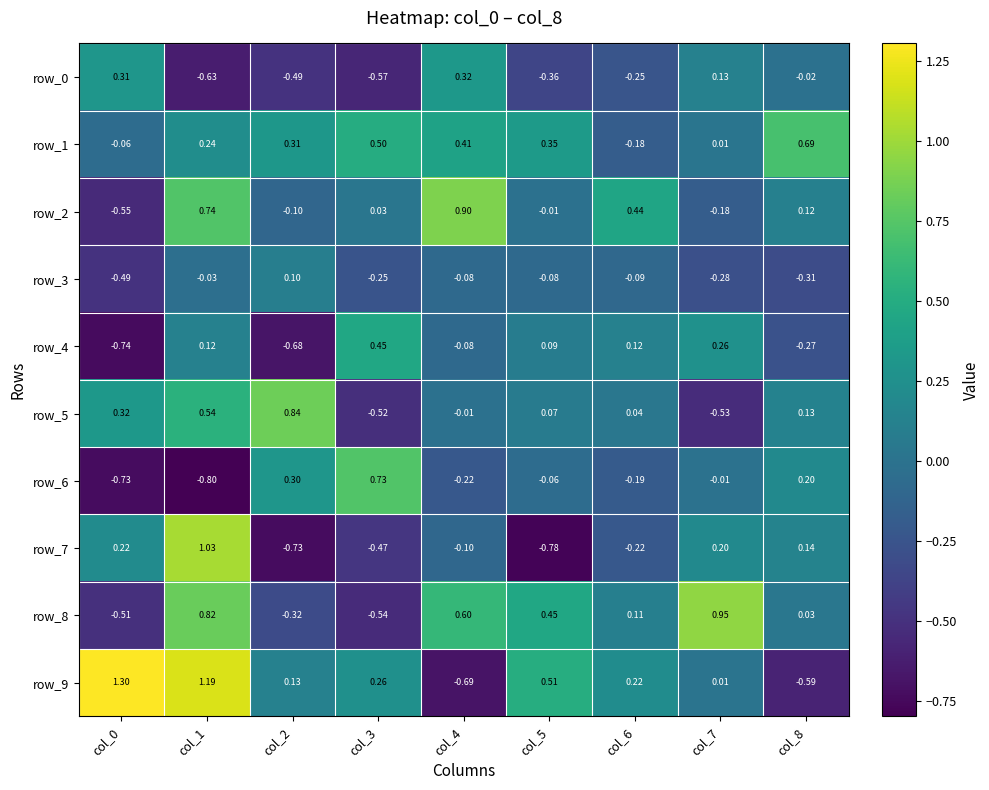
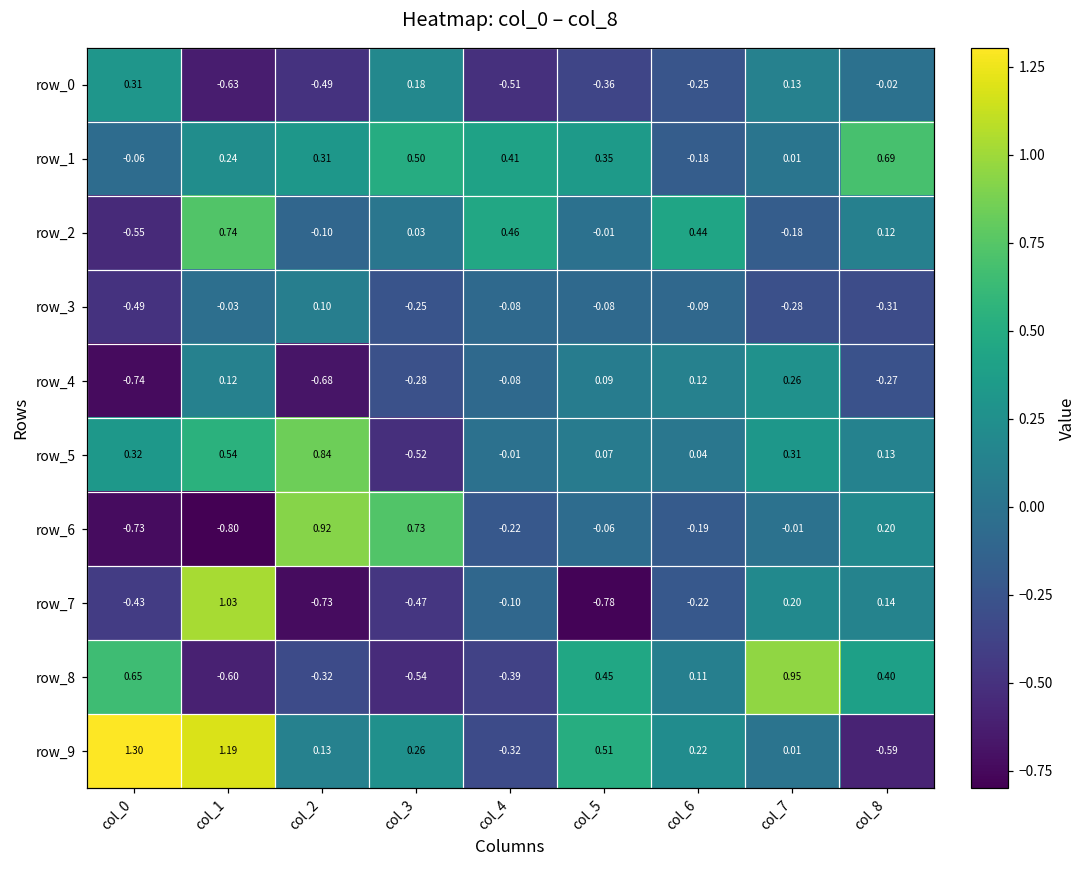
  {
    "row_0": {
      "col_0": 0.31,
      "col_1": -0.63,
      "col_2": -0.49,
-     "col_3": -0.57,
-     "col_4": 0.32,
+     "col_3": 0.18,
+     "col_4": -0.51,
      "col_5": -0.36,
      "col_6": -0.25,
      "col_7": 0.13,
      "col_8": -0.02
    },
    "row_1": {
      "col_0": -0.06,
      "col_1": 0.24,
      "col_2": 0.31,
      "col_3": 0.50,
      "col_4": 0.41,
      "col_5": 0.35,
      "col_6": -0.18,
      "col_7": 0.01,
      "col_8": 0.69
    },
    "row_2": {
      "col_0": -0.55,
      "col_1": 0.74,
      "col_2": -0.10,
      "col_3": 0.03,
-     "col_4": 0.90,
+     "col_4": 0.46,
      "col_5": -0.01,
      "col_6": 0.44,
      "col_7": -0.18,
      "col_8": 0.12
    },
    "row_3": {
      "col_0": -0.49,
      "col_1": -0.03,
      "col_2": 0.10,
      "col_3": -0.25,
      "col_4": -0.08,
      "col_5": -0.08,
      "col_6": -0.09,
      "col_7": -0.28,
      "col_8": -0.31
    },
    "row_4": {
      "col_0": -0.74,
      "col_1": 0.12,
      "col_2": -0.68,
-     "col_3": 0.45,
+     "col_3": -0.28,
      "col_4": -0.08,
      "col_5": 0.09,
      "col_6": 0.12,
      "col_7": 0.26,
      "col_8": -0.27
    },
    "row_5": {
      "col_0": 0.32,
      "col_1": 0.54,
      "col_2": 0.84,
      "col_3": -0.52,
      "col_4": -0.01,
      "col_5": 0.07,
      "col_6": 0.04,
-     "col_7": -0.53,
+     "col_7": 0.31,
      "col_8": 0.13
    },
    "row_6": {
      "col_0": -0.73,
      "col_1": -0.80,
-     "col_2": 0.30,
+     "col_2": 0.92,
      "col_3": 0.73,
      "col_4": -0.22,
      "col_5": -0.06,
      "col_6": -0.19,
      "col_7": -0.01,
      "col_8": 0.20
    },
    "row_7": {
-     "col_0": 0.22,
+     "col_0": -0.43,
      "col_1": 1.03,
      "col_2": -0.73,
      "col_3": -0.47,
      "col_4": -0.10,
      "col_5": -0.78,
      "col_6": -0.22,
      "col_7": 0.20,
      "col_8": 0.14
    },
    "row_8": {
-     "col_0": -0.51,
-     "col_1": 0.82,
+     "col_0": 0.65,
+     "col_1": -0.60,
      "col_2": -0.32,
      "col_3": -0.54,
-     "col_4": 0.60,
+     "col_4": -0.39,
      "col_5": 0.45,
      "col_6": 0.11,
      "col_7": 0.95,
-     "col_8": 0.03
+     "col_8": 0.40
    },
    "row_9": {
      "col_0": 1.30,
      "col_1": 1.19,
      "col_2": 0.13,
      "col_3": 0.26,
-     "col_4": -0.69,
+     "col_4": -0.32,
      "col_5": 0.51,
      "col_6": 0.22,
      "col_7": 0.01,
      "col_8": -0.59
    }
  }
